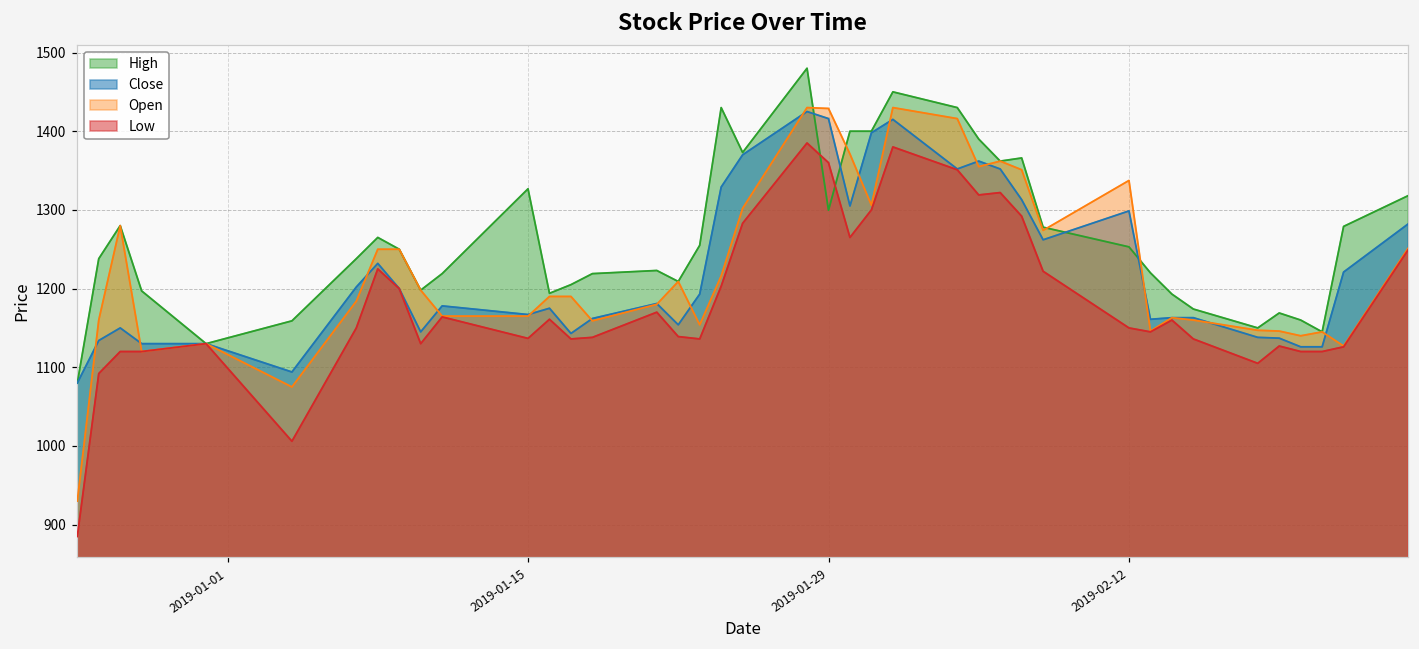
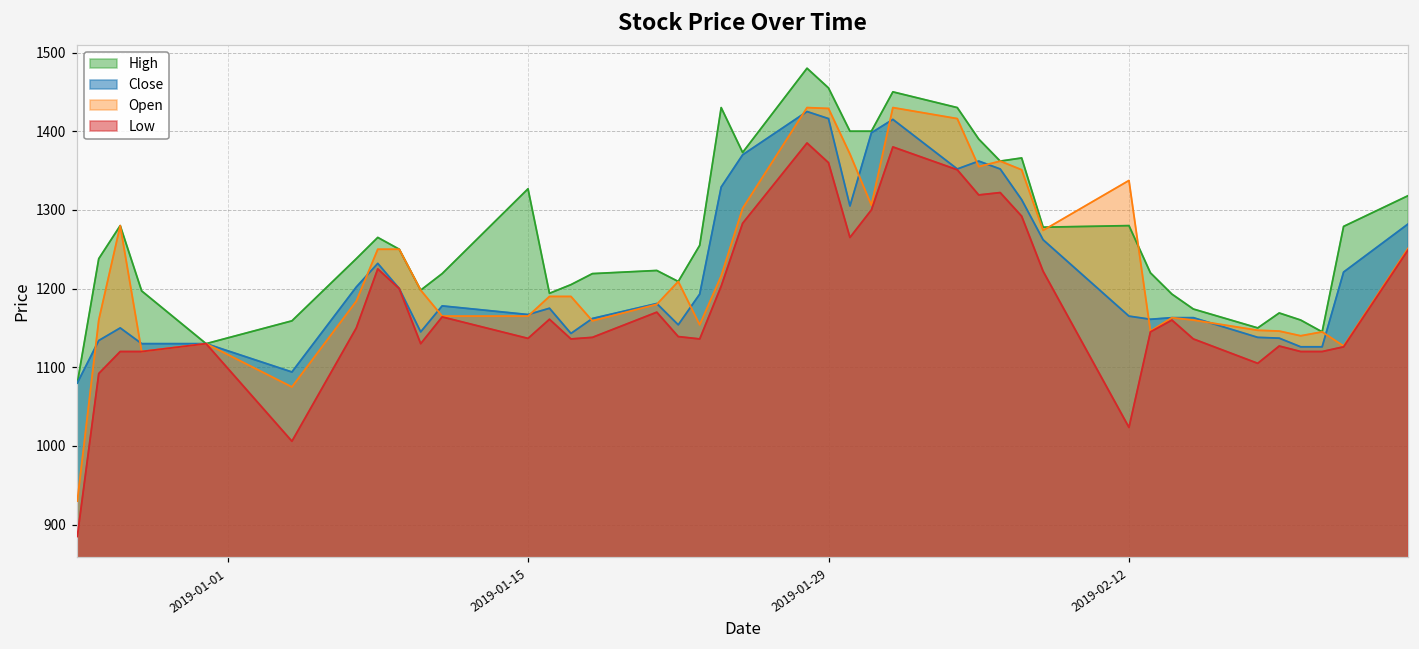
  {
    "High": {
      "2019-01-15": 1330,
-     "2019-01-29": 1300,
-     "2019-02-12": 1250
+     "2019-01-29": 1460,
+     "2019-02-12": 1280
    },
    "Close": {
      "2019-01-29": 1420,
-     "2019-02-12": 1300
+     "2019-02-12": 1170
    },
    "Open": {
      "2019-01-29": 1430,
      "2019-02-12": 1340
    },
    "Low": {
      "2019-01-15": 1140,
      "2019-01-29": 1360,
-     "2019-02-12": 1150
+     "2019-02-12": 1020
    }
  }
